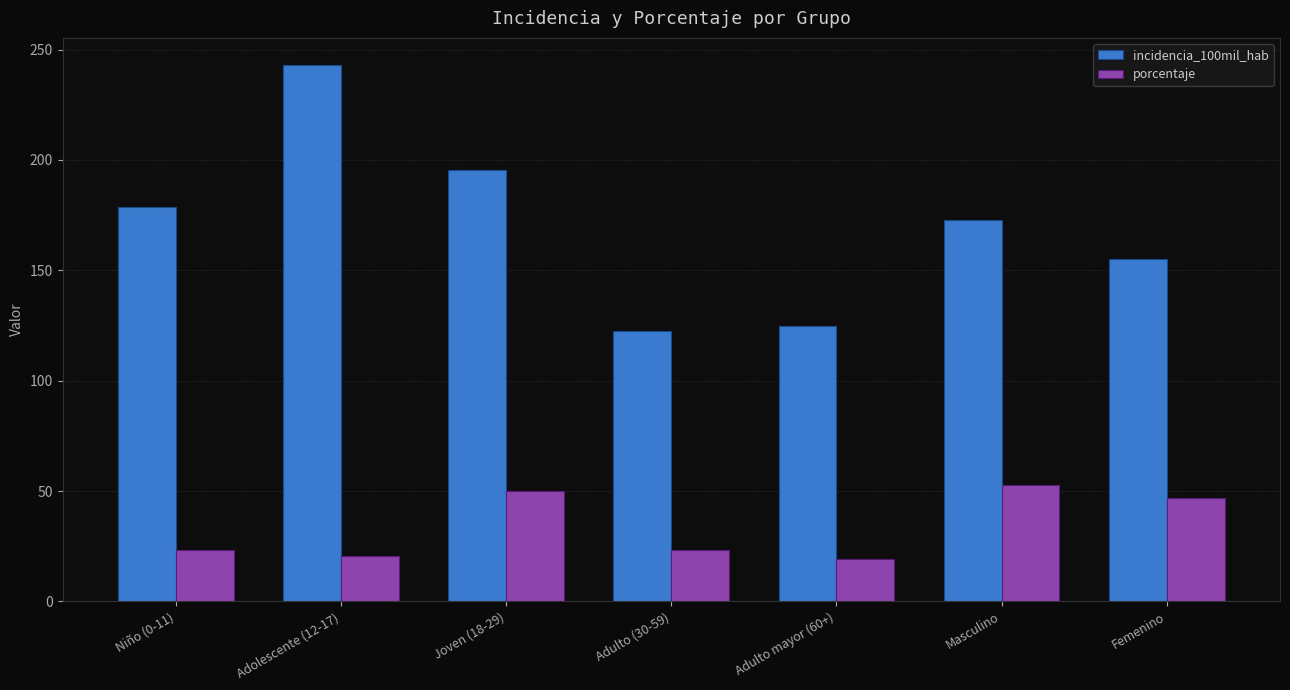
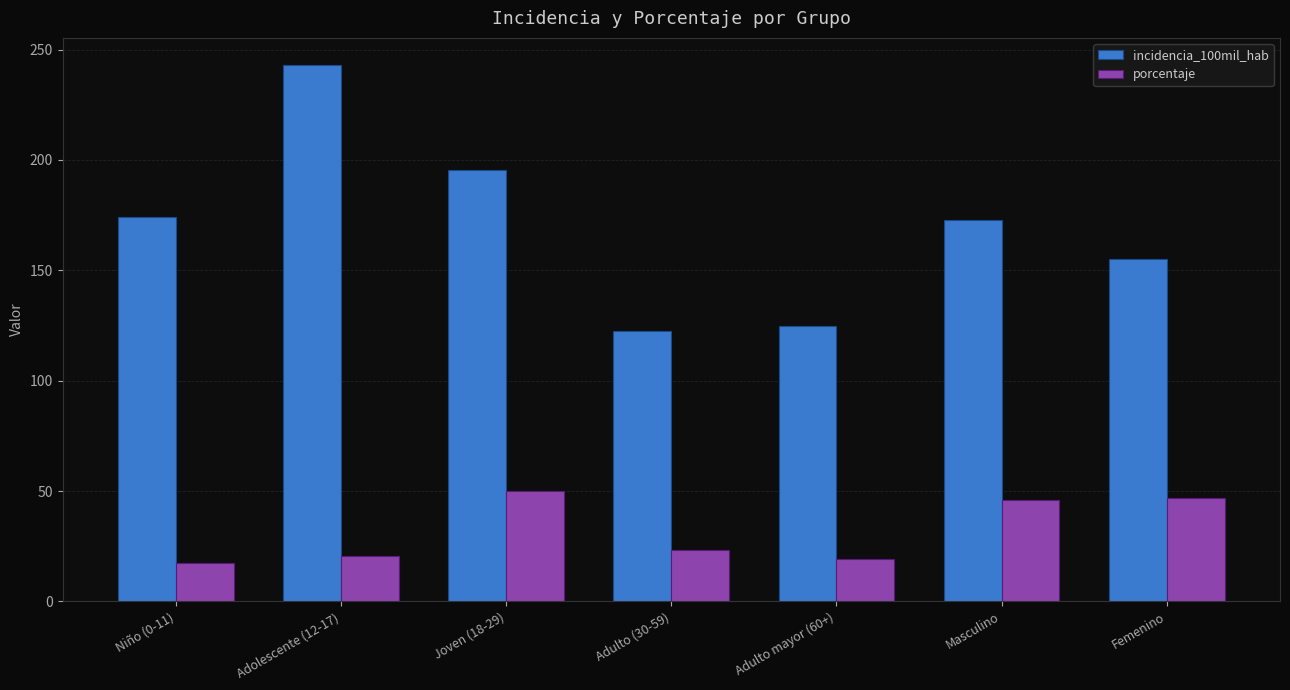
  {
    "incidencia_100mil_hab": {
-     "Niño (0-11)": 179,
+     "Niño (0-11)": 174,
      "Adolescente (12-17)": 243,
      "Joven (18-29)": 196,
      "Adulto (30-59)": 123,
      "Adulto mayor (60+)": 125,
      "Masculino": 173,
      "Femenino": 155
    },
    "porcentaje": {
-     "Niño (0-11)": 24,
+     "Niño (0-11)": 18,
      "Adolescente (12-17)": 21,
      "Joven (18-29)": 50,
      "Adulto (30-59)": 24,
      "Adulto mayor (60+)": 19,
-     "Masculino": 53,
+     "Masculino": 46,
      "Femenino": 47
    }
  }
